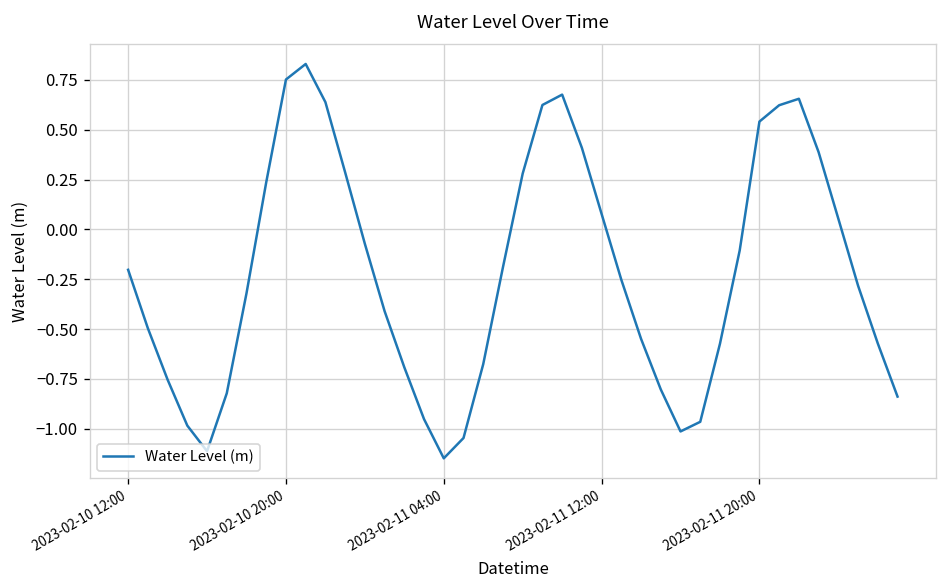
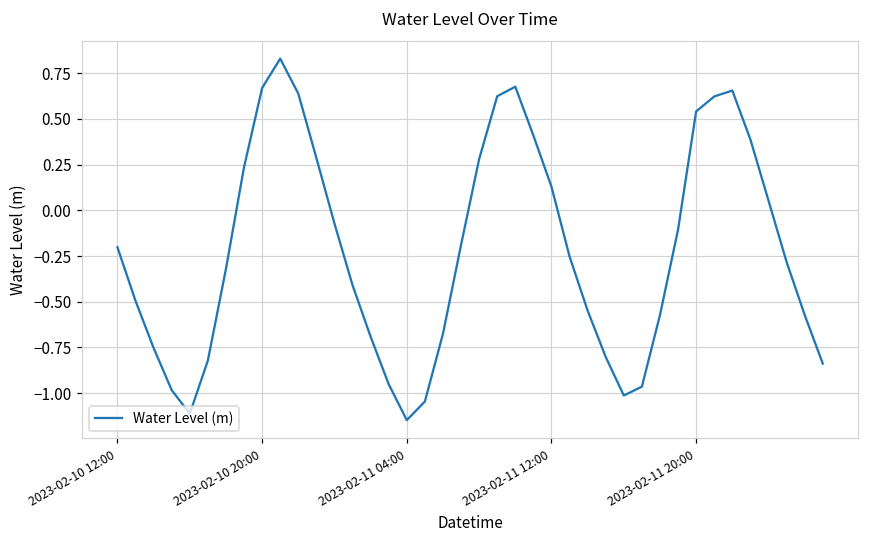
  {
    "2023-02-10 12:00": -0.20,
-   "2023-02-10 20:00": 0.75,
+   "2023-02-10 20:00": 0.67,
    "2023-02-11 04:00": -1.15,
-   "2023-02-11 12:00": 0.08,
+   "2023-02-11 12:00": 0.13,
    "2023-02-11 20:00": 0.54
  }
